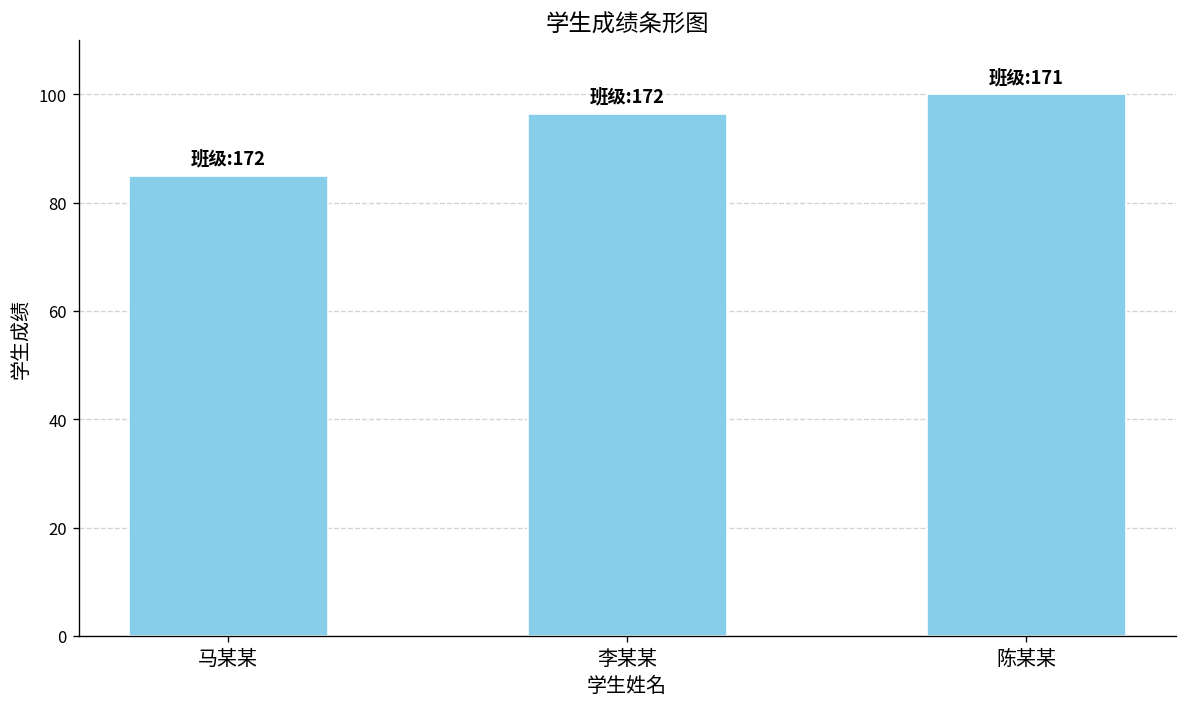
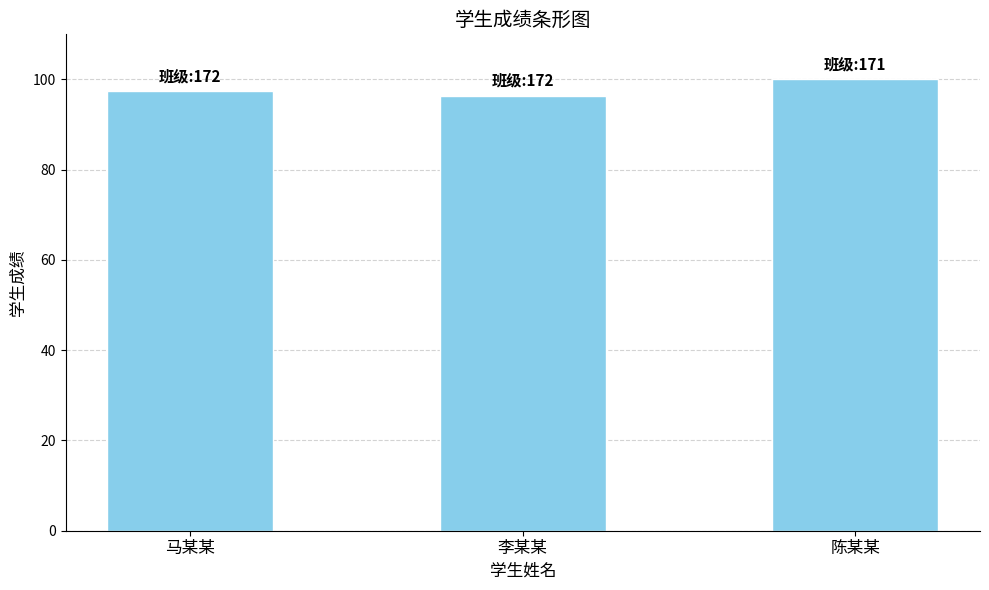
  {
-   "马某某": 85
+   "马某某": 98
  }
